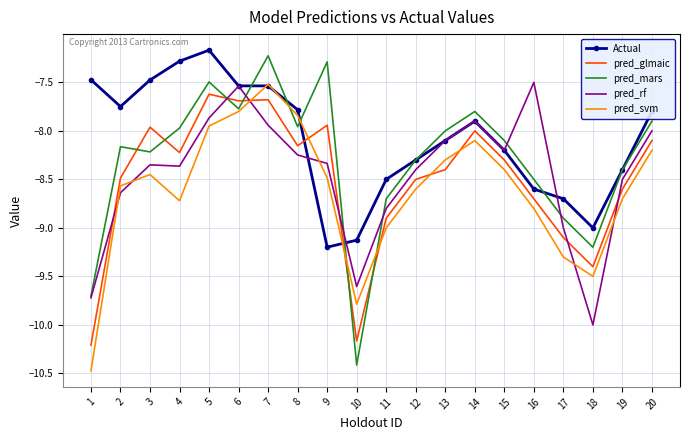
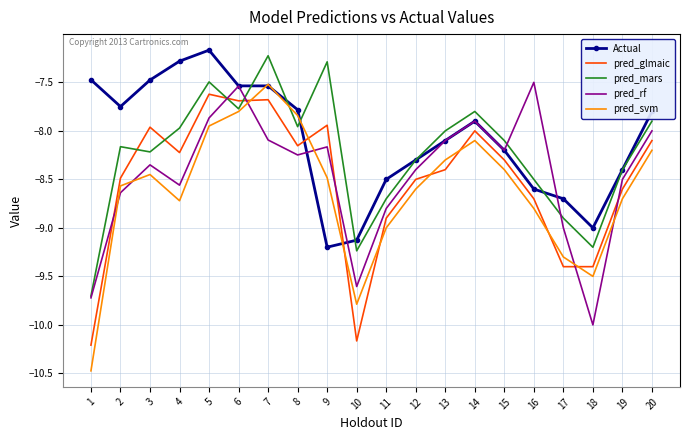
  {
    "Actual": {
      "1": -7.5,
      "2": -7.7,
      "3": -7.5,
      "5": -7.2,
      "8": -7.8,
      "9": -9.2,
      "10": -9.1,
      "11": -8.5,
      "16": -8.6,
      "17": -8.7,
      "18": -9.0
    },
    "pred_glmaic": {
      "1": -10.2,
      "2": -8.5,
      "3": -8.0,
      "4": -8.2,
      "5": -7.6,
      "6": -7.7,
      "7": -7.7,
      "8": -8.2,
      "9": -7.9,
      "10": -10.2,
      "11": -8.9,
      "12": -8.5,
      "13": -8.4,
      "14": -8.0,
      "15": -8.3,
      "16": -8.7,
-     "17": -9.1,
+     "17": -9.4,
      "18": -9.4,
      "19": -8.6,
      "20": -8.1
    },
    "pred_mars": {
      "2": -8.2,
      "3": -8.2,
      "4": -8.0,
      "5": -7.5,
      "6": -7.8,
      "7": -7.2,
      "8": -8.0,
      "9": -7.3,
-     "10": -10.4,
+     "10": -9.2,
      "11": -8.7,
      "13": -8.0,
      "14": -7.8,
      "15": -8.1,
      "16": -8.5,
      "17": -8.9,
      "18": -9.2,
      "20": -7.9
    },
    "pred_rf": {
      "2": -8.6,
      "3": -8.4,
-     "4": -8.4,
+     "4": -8.6,
      "5": -7.9,
-     "7": -7.9,
+     "7": -8.1,
      "8": -8.2,
-     "9": -8.3,
+     "9": -8.2,
      "10": -9.6,
      "11": -8.8,
      "12": -8.4,
      "16": -7.5,
      "17": -9.0,
      "18": -10.0,
      "19": -8.5,
      "20": -8.0
    },
    "pred_svm": {
      "1": -10.5,
      "2": -8.6,
      "3": -8.5,
      "4": -8.7,
      "5": -8.0,
      "6": -7.8,
      "8": -7.8,
      "9": -8.5,
      "10": -9.8,
      "11": -9.0,
      "12": -8.6,
      "13": -8.3,
      "14": -8.1,
      "15": -8.4,
      "16": -8.8,
      "17": -9.3,
      "18": -9.5,
      "19": -8.7,
      "20": -8.2
    }
  }
